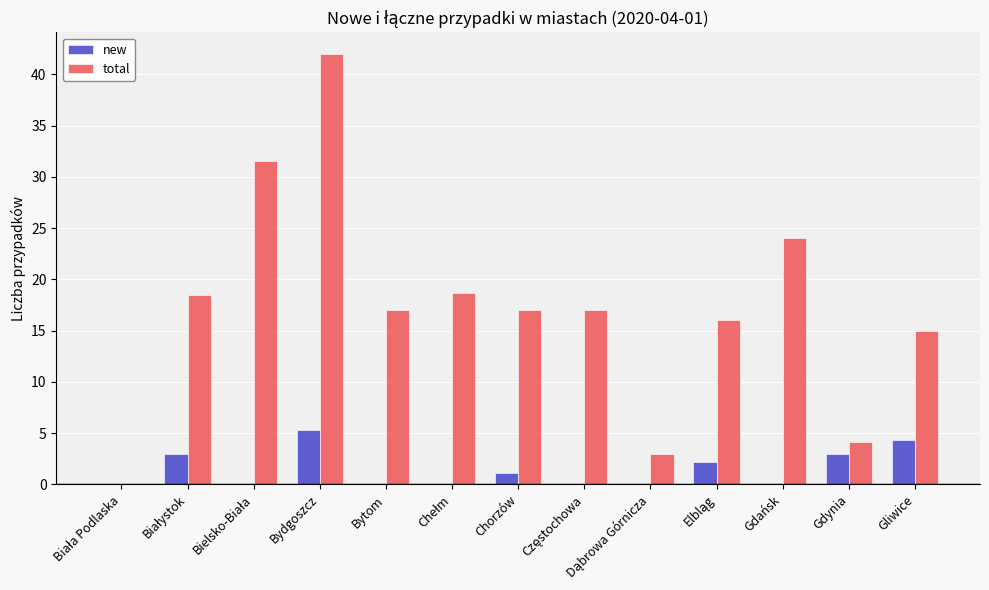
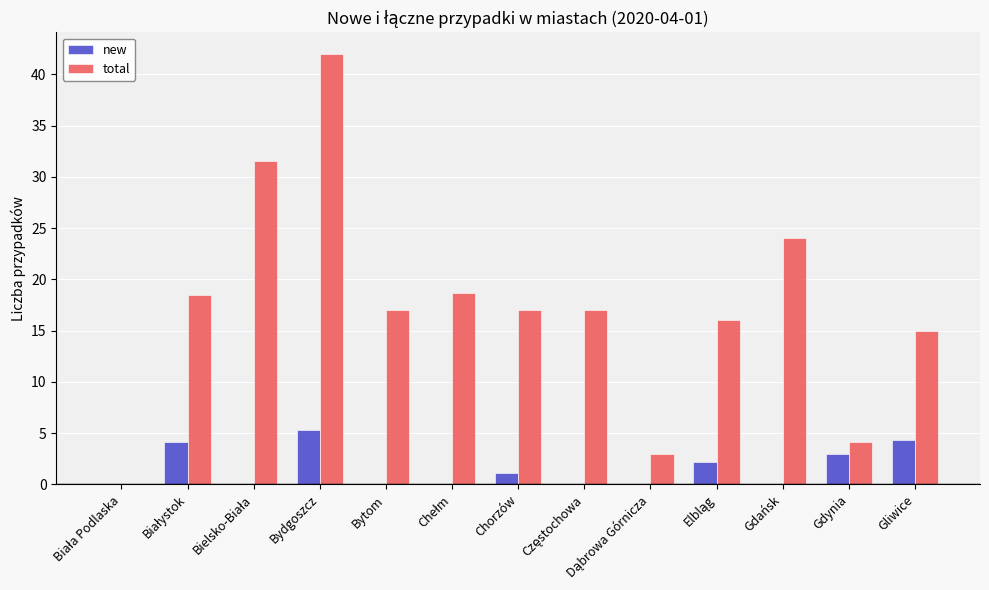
  {
    "new": {
      "Biała Podlaska": 0.0,
-     "Białystok": 3.0,
+     "Białystok": 4.1,
      "Bielsko-Biała": 0.0,
      "Bydgoszcz": 5.3,
      "Bytom": 0.0,
      "Chełm": 0.0,
      "Chorzów": 1.1,
      "Częstochowa": 0.0,
      "Dąbrowa Górnicza": 0.0,
      "Elbląg": 2.2,
      "Gdańsk": 0.0,
      "Gdynia": 3.0,
      "Gliwice": 4.3
    },
    "total": {
      "Biała Podlaska": 0.0,
      "Białystok": 18.5,
      "Bielsko-Biała": 31.5,
      "Bydgoszcz": 42.0,
      "Bytom": 17.0,
      "Chełm": 18.7,
      "Chorzów": 17.0,
      "Częstochowa": 17.0,
      "Dąbrowa Górnicza": 3.0,
      "Elbląg": 16.0,
      "Gdańsk": 24.0,
      "Gdynia": 4.1,
      "Gliwice": 15.0
    }
  }
